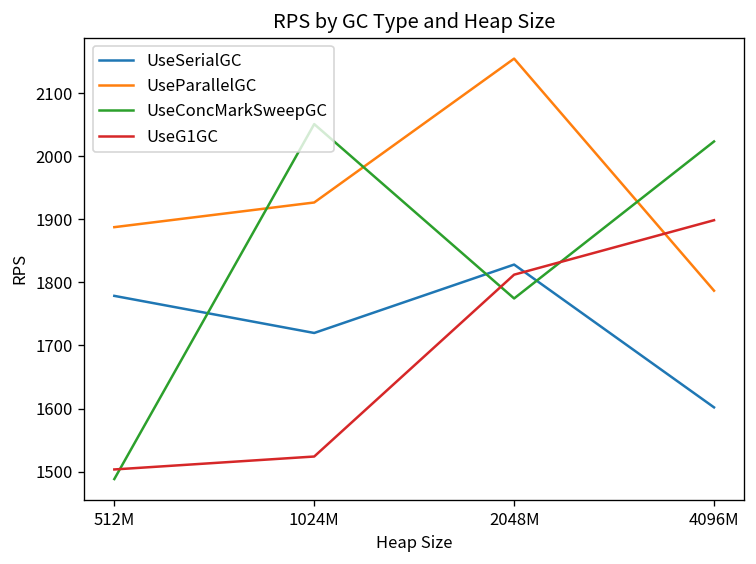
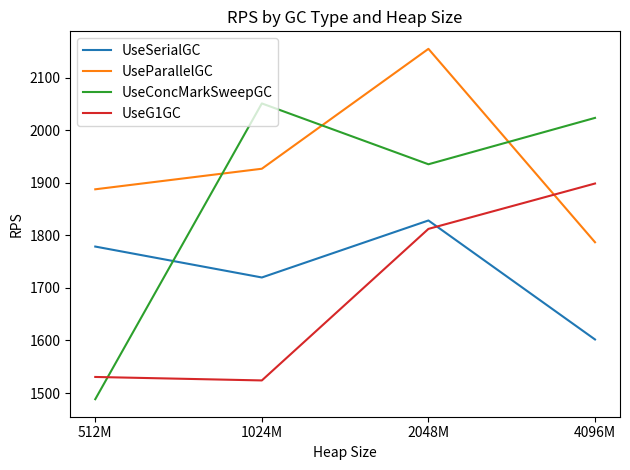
  {
    "UseSerialGC": {
      "512M": 1780,
      "1024M": 1720,
      "2048M": 1830,
      "4096M": 1600
    },
    "UseParallelGC": {
      "512M": 1890,
      "1024M": 1930,
      "2048M": 2150,
      "4096M": 1790
    },
    "UseConcMarkSweepGC": {
      "512M": 1490,
-     "2048M": 1770,
+     "2048M": 1940,
      "4096M": 2020
    },
    "UseG1GC": {
-     "512M": 1500,
+     "512M": 1530,
      "1024M": 1520,
      "2048M": 1810,
      "4096M": 1900
    }
  }
